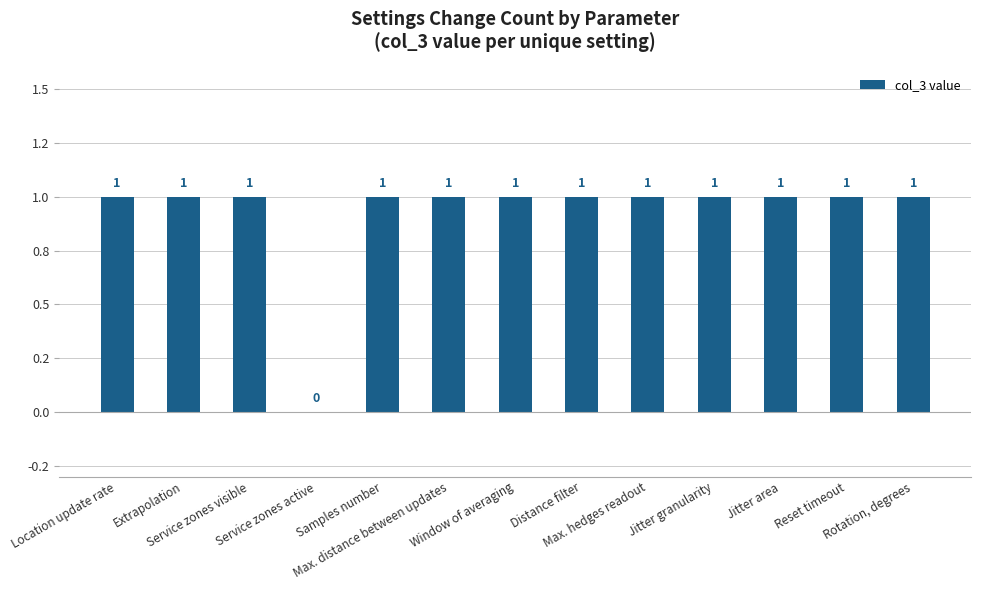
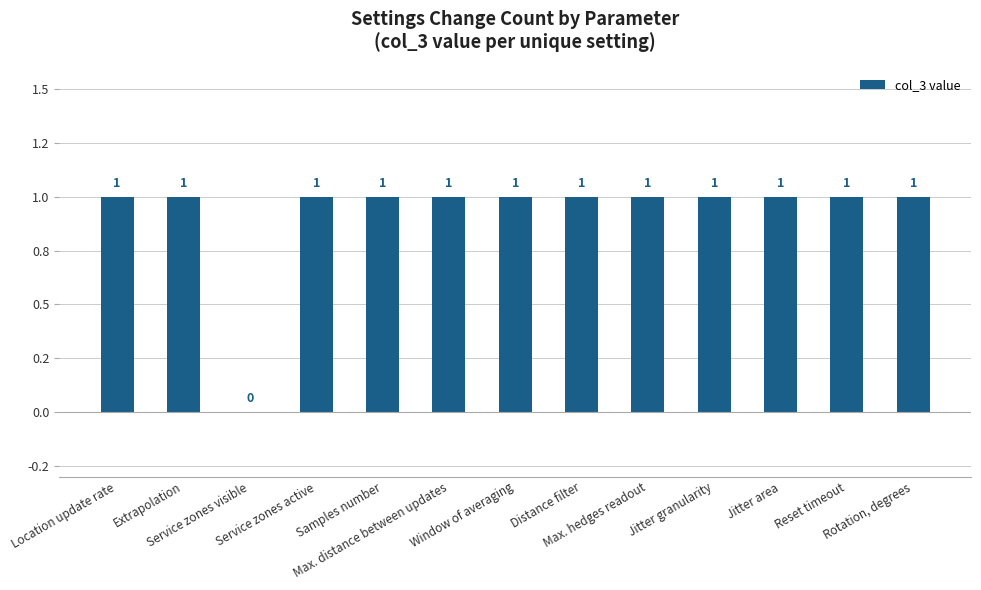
  {
    "Location update rate": 1,
    "Extrapolation": 1,
-   "Service zones visible": 1,
-   "Service zones active": 0,
+   "Service zones visible": 0,
+   "Service zones active": 1,
    "Samples number": 1,
    "Max. distance between updates": 1,
    "Window of averaging": 1,
    "Distance filter": 1,
    "Max. hedges readout": 1,
    "Jitter granularity": 1,
    "Jitter area": 1,
    "Reset timeout": 1,
    "Rotation, degrees": 1
  }
